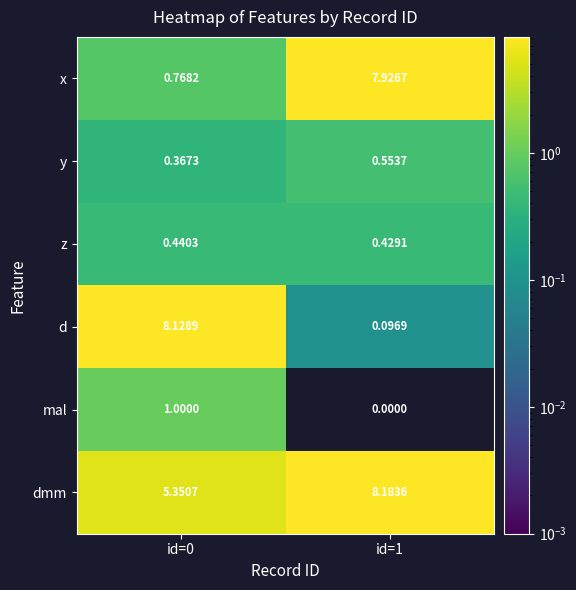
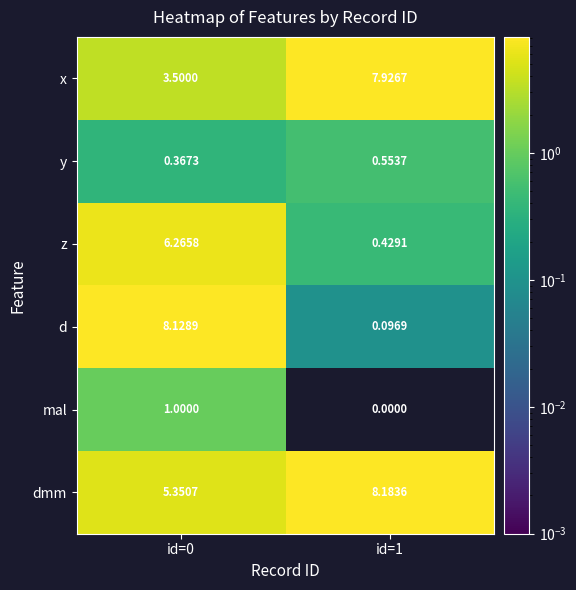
  {
    "x": {
-     "id=0": 0.7682,
+     "id=0": 3.5000,
      "id=1": 7.9267
    },
    "y": {
      "id=0": 0.3673,
      "id=1": 0.5537
    },
    "z": {
-     "id=0": 0.4403,
+     "id=0": 6.2658,
      "id=1": 0.4291
    },
    "d": {
      "id=0": 8.1289,
      "id=1": 0.0969
    },
    "mal": {
      "id=0": 1.0000,
      "id=1": 0.0000
    },
    "dmm": {
      "id=0": 5.3507,
      "id=1": 8.1836
    }
  }
